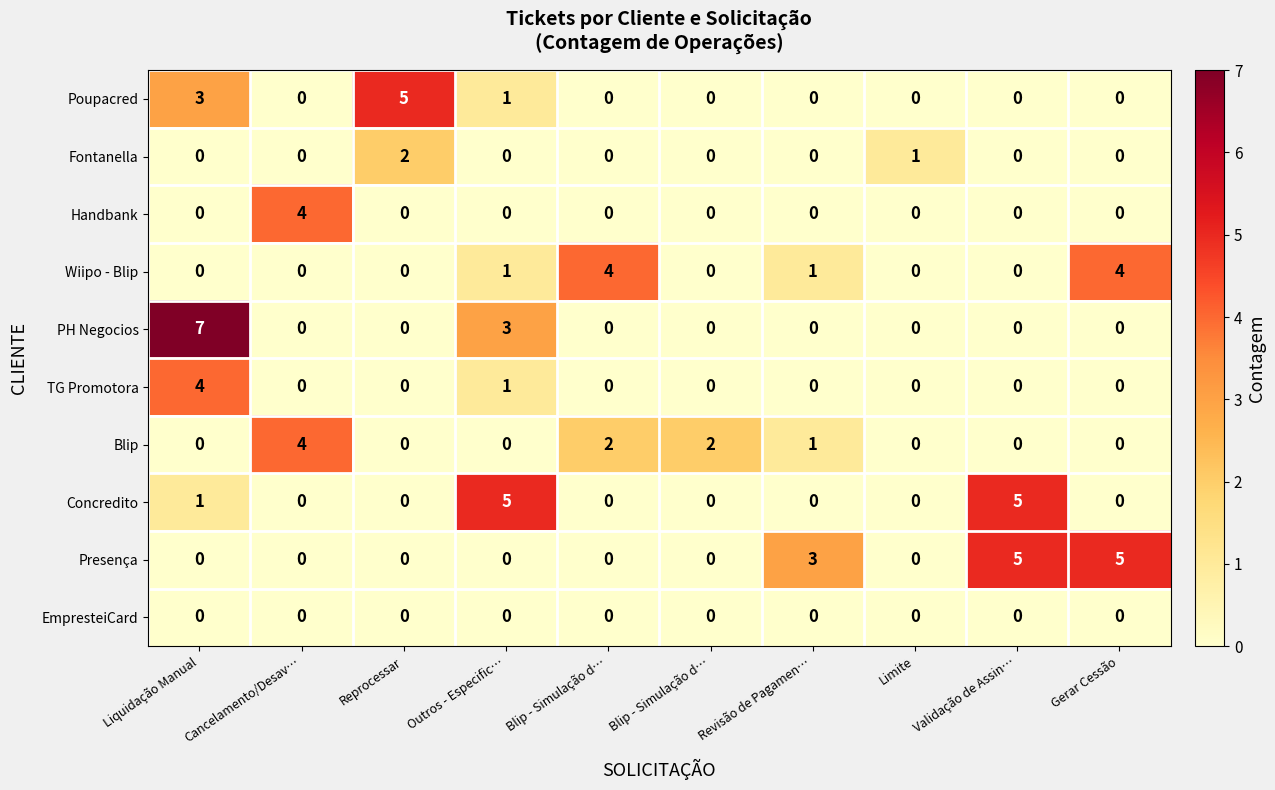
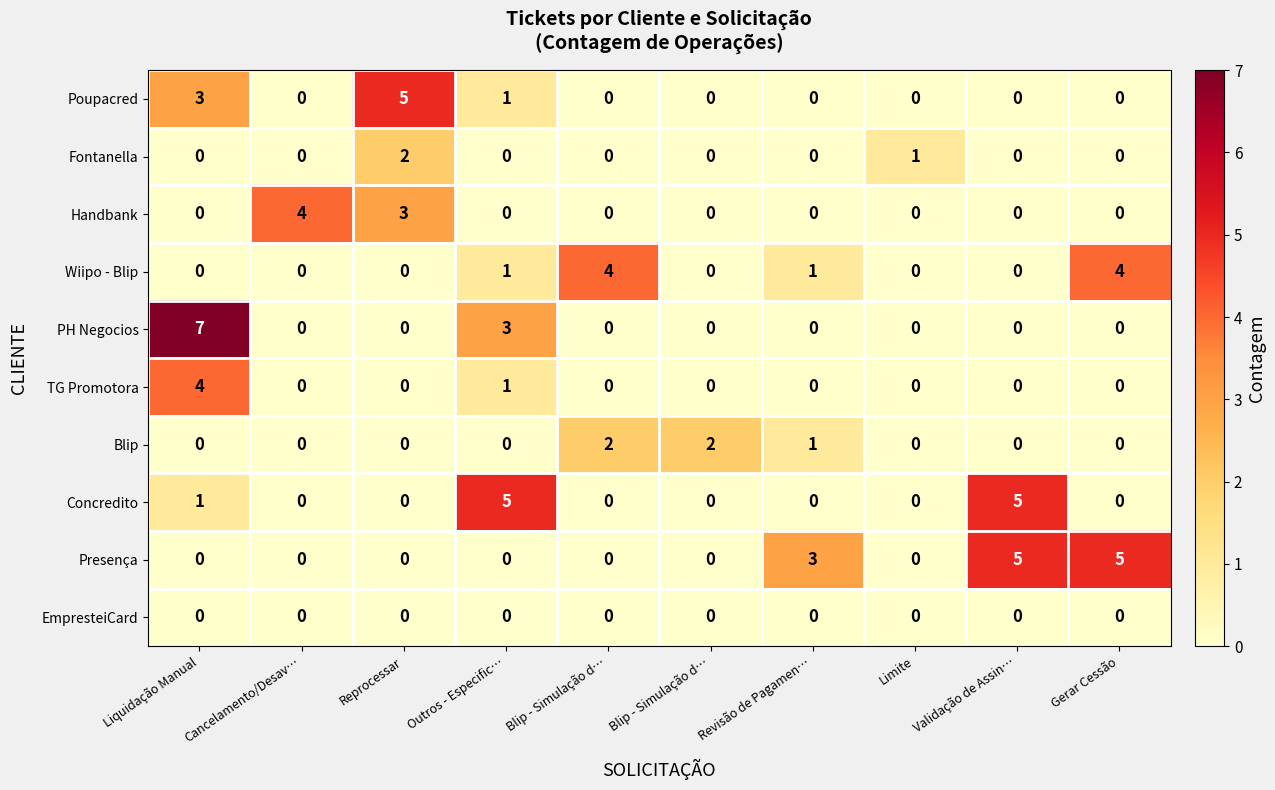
  {
    "Poupacred": {
      "Liquidação Manual": 3,
      "Cancelamento/Desav…": 0,
      "Reprocessar": 5,
      "Outros - Especific…": 1,
      "Revisão de Pagamen…": 0,
      "Limite": 0,
      "Validação de Assin…": 0,
      "Gerar Cessão": 0
    },
    "Fontanella": {
      "Liquidação Manual": 0,
      "Cancelamento/Desav…": 0,
      "Reprocessar": 2,
      "Outros - Especific…": 0,
      "Revisão de Pagamen…": 0,
      "Limite": 1,
      "Validação de Assin…": 0,
      "Gerar Cessão": 0
    },
    "Handbank": {
      "Liquidação Manual": 0,
      "Cancelamento/Desav…": 4,
-     "Reprocessar": 0,
+     "Reprocessar": 3,
      "Outros - Especific…": 0,
      "Revisão de Pagamen…": 0,
      "Limite": 0,
      "Validação de Assin…": 0,
      "Gerar Cessão": 0
    },
    "Wiipo - Blip": {
      "Liquidação Manual": 0,
      "Cancelamento/Desav…": 0,
      "Reprocessar": 0,
      "Outros - Especific…": 1,
      "Revisão de Pagamen…": 1,
      "Limite": 0,
      "Validação de Assin…": 0,
      "Gerar Cessão": 4
    },
    "PH Negocios": {
      "Liquidação Manual": 7,
      "Cancelamento/Desav…": 0,
      "Reprocessar": 0,
      "Outros - Especific…": 3,
      "Revisão de Pagamen…": 0,
      "Limite": 0,
      "Validação de Assin…": 0,
      "Gerar Cessão": 0
    },
    "TG Promotora": {
      "Liquidação Manual": 4,
      "Cancelamento/Desav…": 0,
      "Reprocessar": 0,
      "Outros - Especific…": 1,
      "Revisão de Pagamen…": 0,
      "Limite": 0,
      "Validação de Assin…": 0,
      "Gerar Cessão": 0
    },
    "Blip": {
      "Liquidação Manual": 0,
-     "Cancelamento/Desav…": 4,
+     "Cancelamento/Desav…": 0,
      "Reprocessar": 0,
      "Outros - Especific…": 0,
      "Revisão de Pagamen…": 1,
      "Limite": 0,
      "Validação de Assin…": 0,
      "Gerar Cessão": 0
    },
    "Concredito": {
      "Liquidação Manual": 1,
      "Cancelamento/Desav…": 0,
      "Reprocessar": 0,
      "Outros - Especific…": 5,
      "Revisão de Pagamen…": 0,
      "Limite": 0,
      "Validação de Assin…": 5,
      "Gerar Cessão": 0
    },
    "Presença": {
      "Liquidação Manual": 0,
      "Cancelamento/Desav…": 0,
      "Reprocessar": 0,
      "Outros - Especific…": 0,
      "Revisão de Pagamen…": 3,
      "Limite": 0,
      "Validação de Assin…": 5,
      "Gerar Cessão": 5
    },
    "EmpresteiCard": {
      "Liquidação Manual": 0,
      "Cancelamento/Desav…": 0,
      "Reprocessar": 0,
      "Outros - Especific…": 0,
      "Revisão de Pagamen…": 0,
      "Limite": 0,
      "Validação de Assin…": 0,
      "Gerar Cessão": 0
    }
  }
